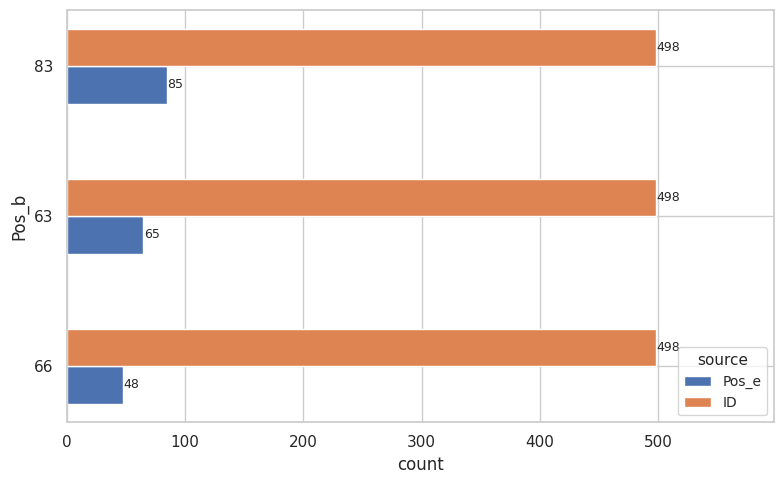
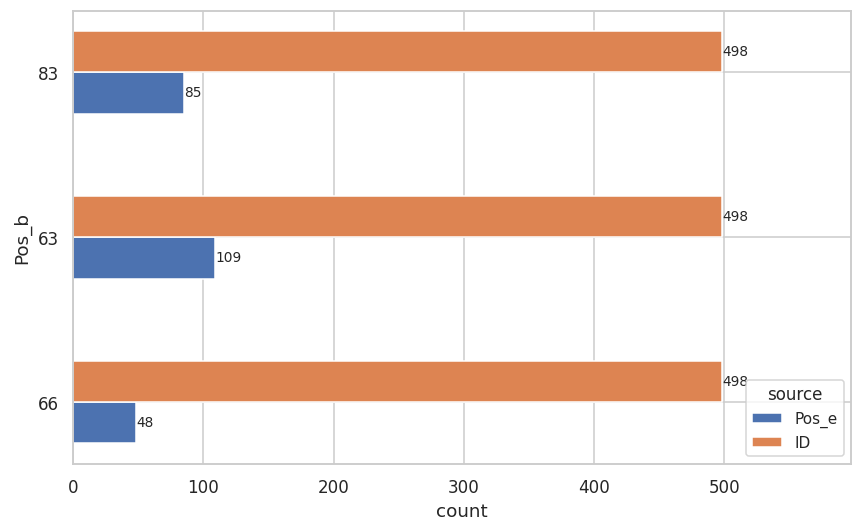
  {
    "Pos_e": {
      "83": 85,
-     "63": 65,
+     "63": 109,
      "66": 48
    },
    "ID": {
      "83": 498,
      "63": 498
    }
  }
